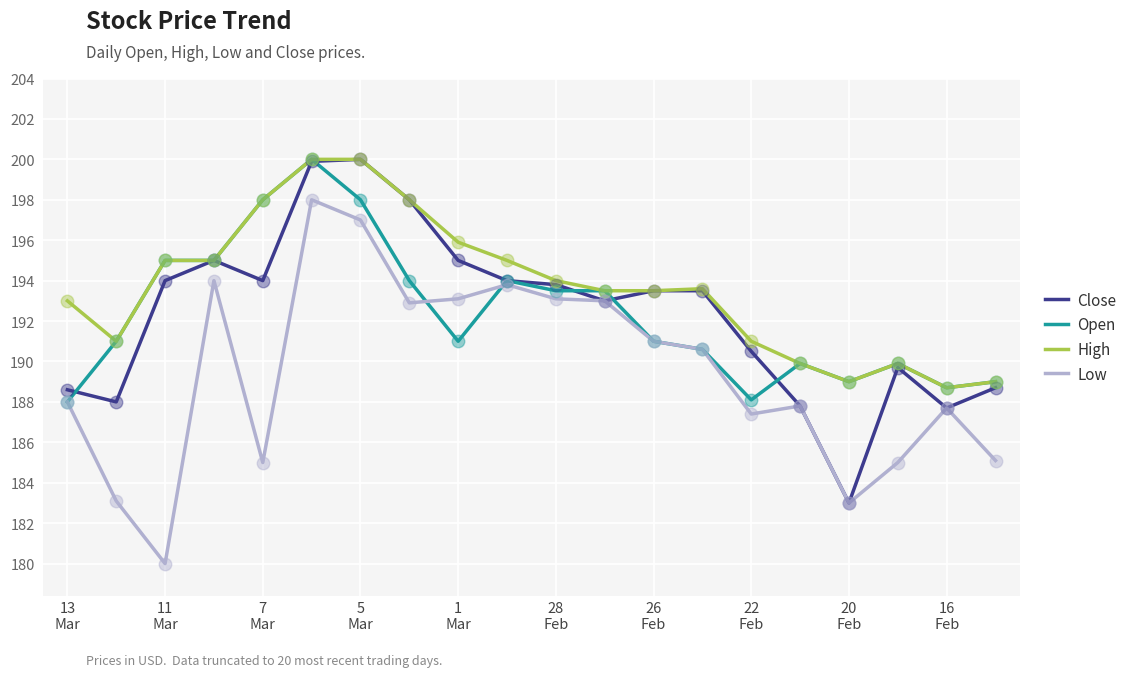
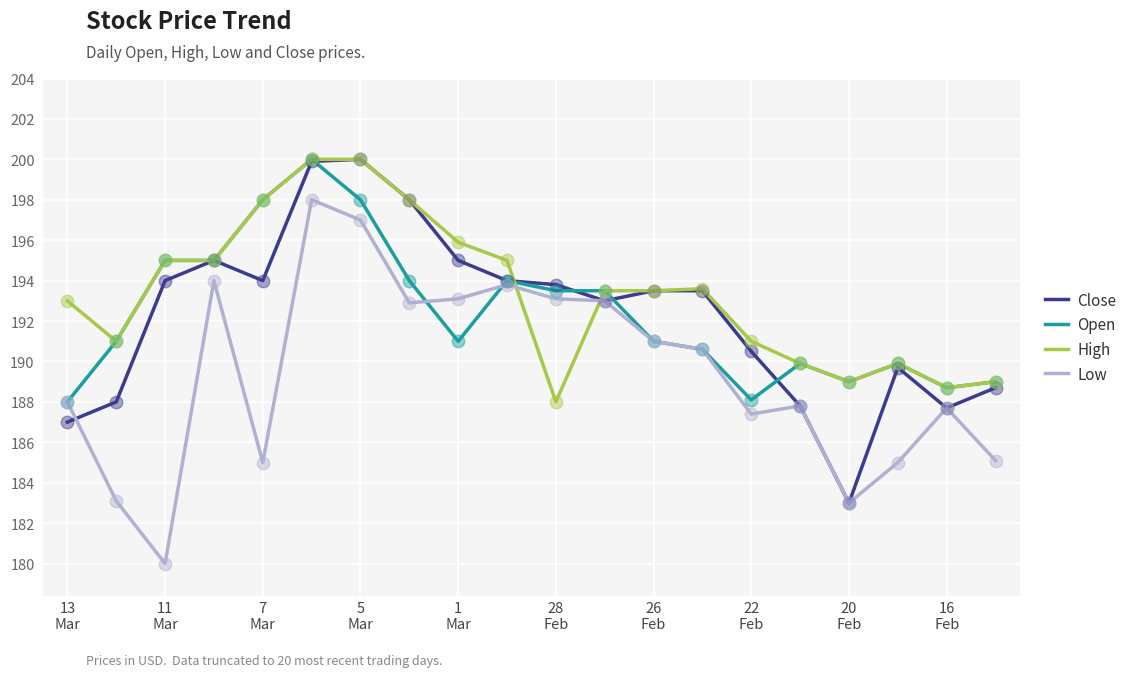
  {
    "Close": {
-     "13 Mar": 188.6,
+     "13 Mar": 187.0,
      "11 Mar": 194.0,
      "7 Mar": 194.0,
      "1 Mar": 195.0,
      "28 Feb": 193.8,
      "22 Feb": 190.5
    },
    "Open": {
      "5 Mar": 198.0,
      "1 Mar": 191.0,
      "28 Feb": 193.5,
      "22 Feb": 188.1
    },
    "High": {
      "13 Mar": 193,
      "1 Mar": 196,
-     "28 Feb": 194,
+     "28 Feb": 188,
      "22 Feb": 191
    },
    "Low": {
      "11 Mar": 180.0,
      "7 Mar": 185.0,
      "5 Mar": 197.0,
      "1 Mar": 193.1,
      "28 Feb": 193.1,
      "22 Feb": 187.4
    }
  }
